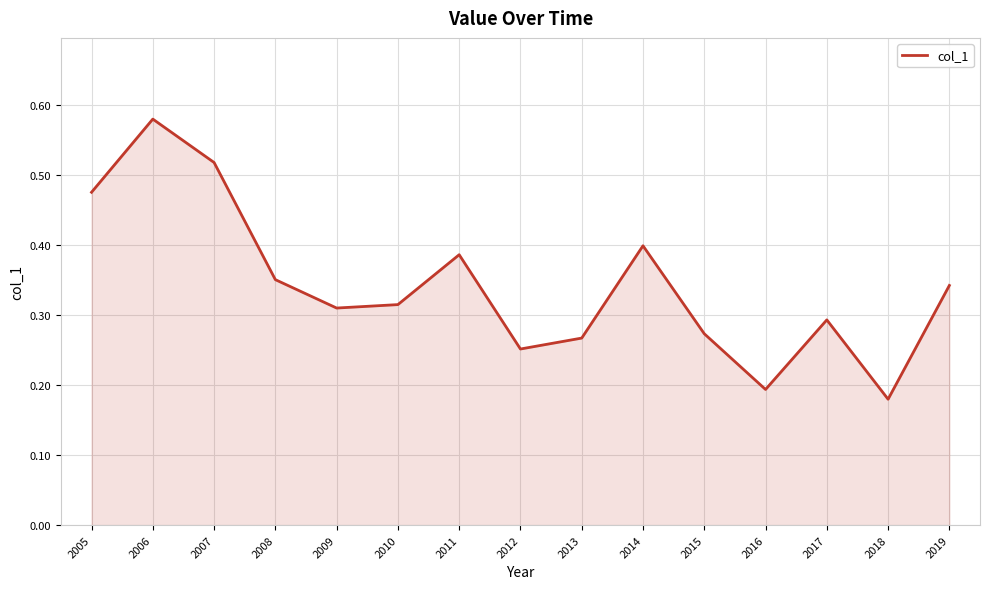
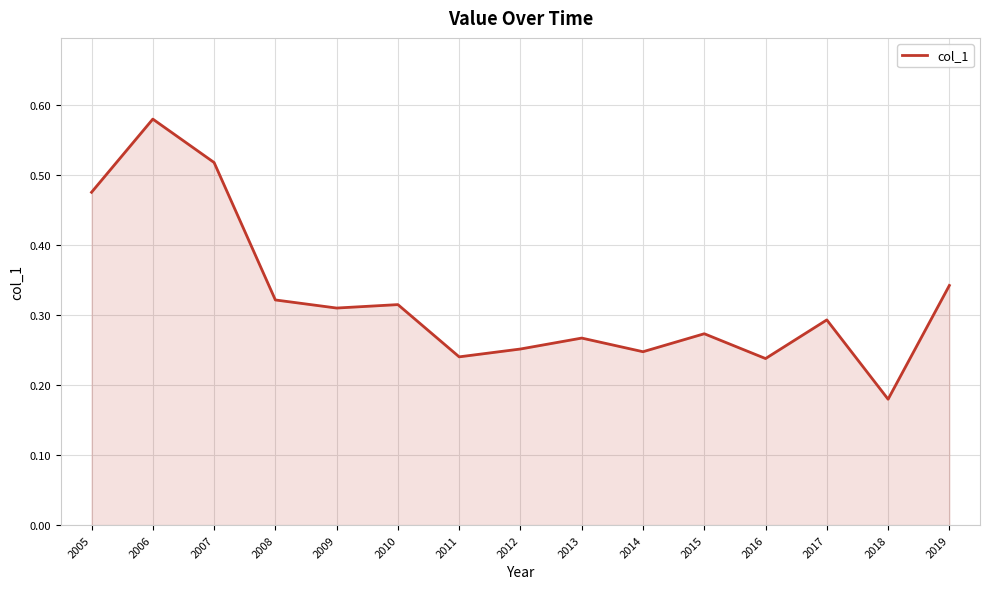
  {
    "2005": 0.48,
    "2006": 0.58,
    "2007": 0.52,
-   "2008": 0.35,
+   "2008": 0.32,
    "2009": 0.31,
    "2010": 0.31,
-   "2011": 0.39,
+   "2011": 0.24,
    "2012": 0.25,
    "2013": 0.27,
-   "2014": 0.40,
+   "2014": 0.25,
    "2015": 0.27,
-   "2016": 0.19,
+   "2016": 0.24,
    "2017": 0.29,
    "2018": 0.18,
    "2019": 0.34
  }
